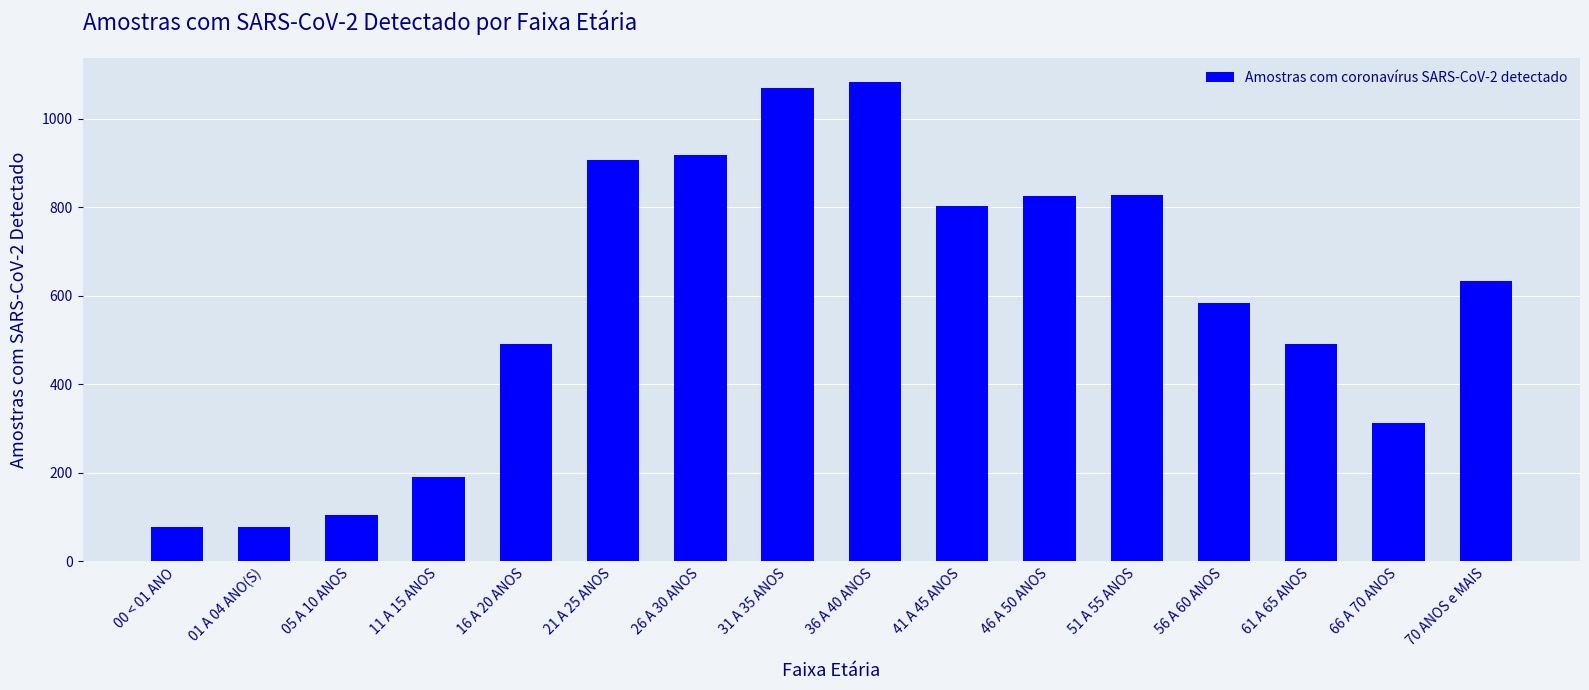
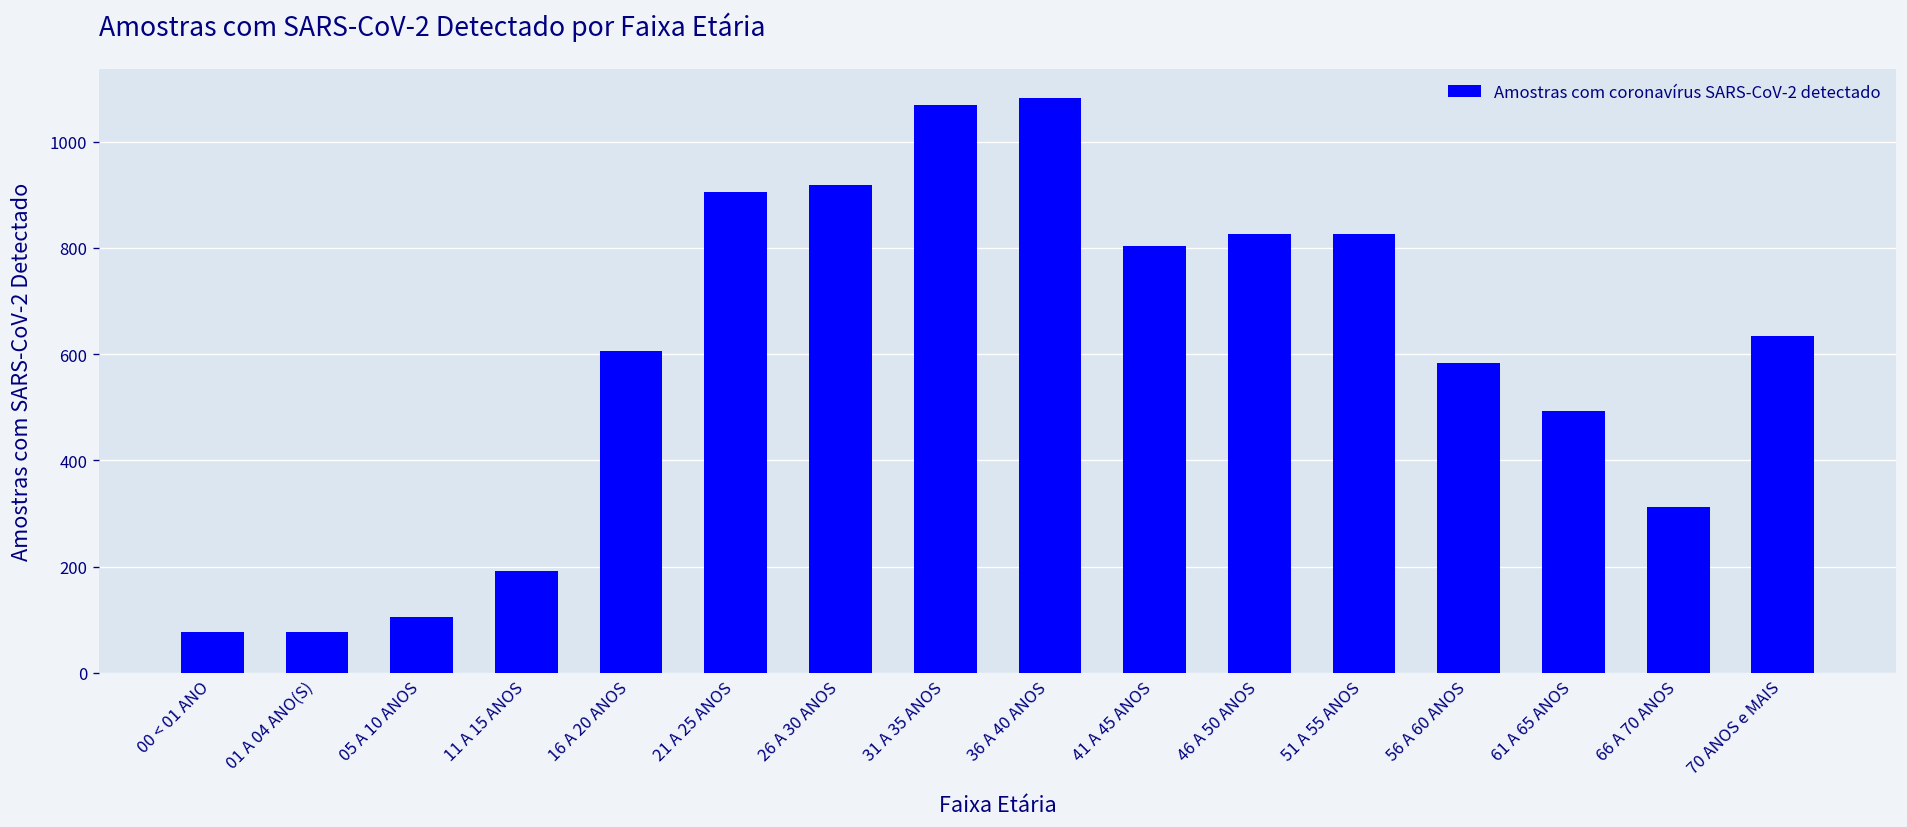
  {
    "00 < 01 ANO": 80,
    "01 A 04 ANO(S)": 80,
    "05 A 10 ANOS": 110,
    "11 A 15 ANOS": 190,
-   "16 A 20 ANOS": 490,
+   "16 A 20 ANOS": 610,
    "21 A 25 ANOS": 910,
    "26 A 30 ANOS": 920,
    "31 A 35 ANOS": 1070,
    "36 A 40 ANOS": 1080,
    "41 A 45 ANOS": 800,
    "46 A 50 ANOS": 830,
    "51 A 55 ANOS": 830,
    "56 A 60 ANOS": 580,
    "61 A 65 ANOS": 490,
    "66 A 70 ANOS": 310,
    "70 ANOS e MAIS": 630
  }
